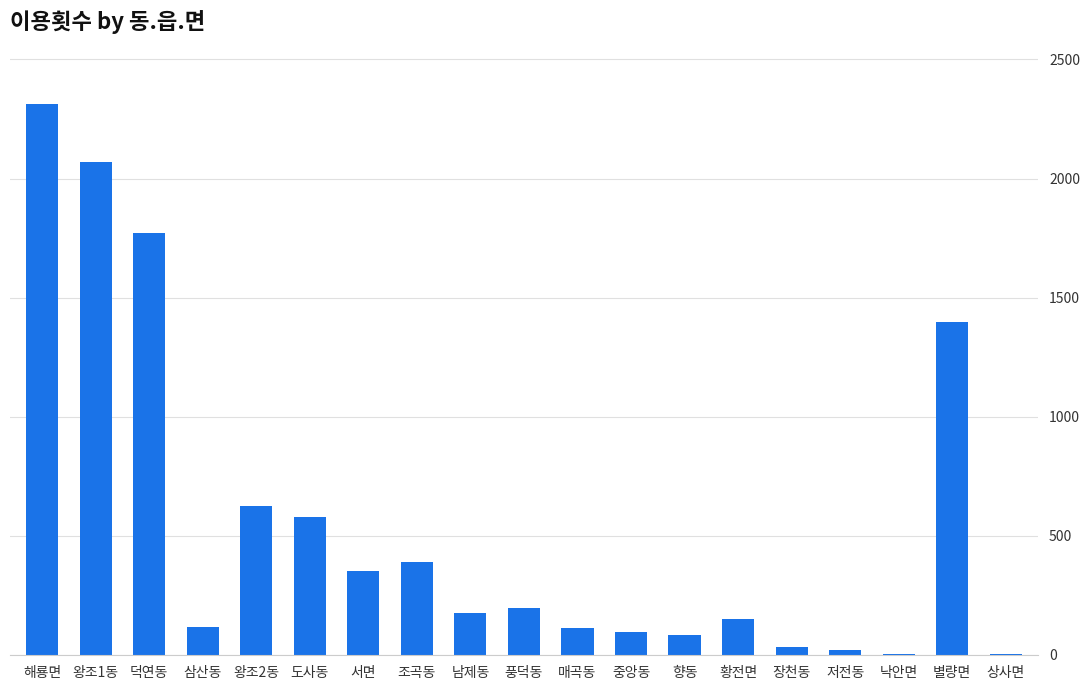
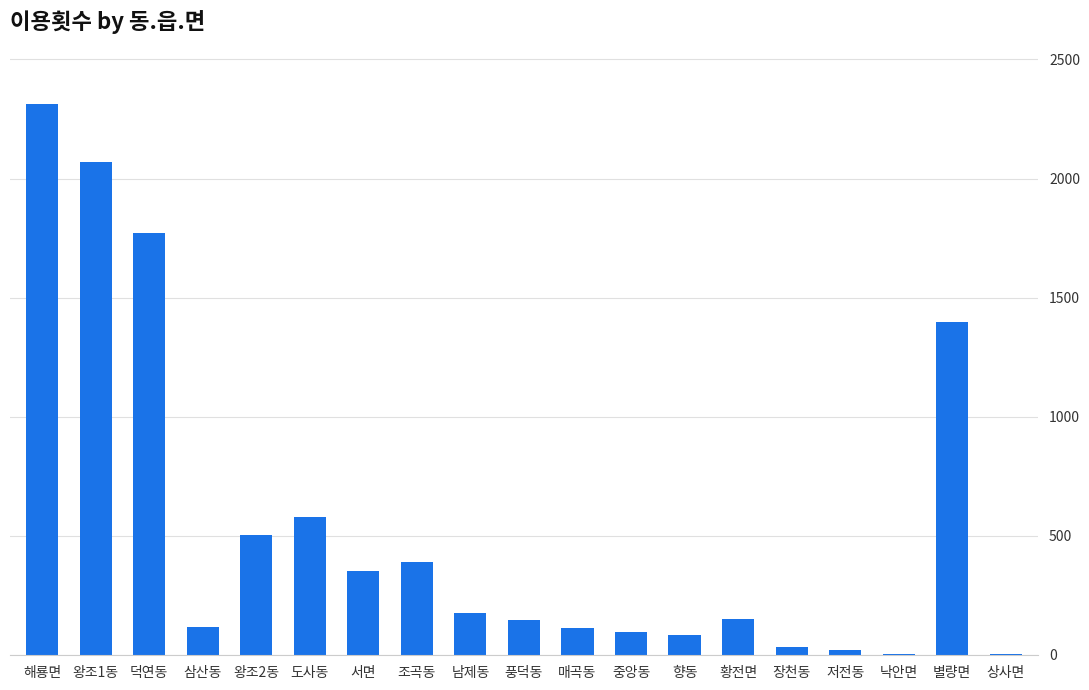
  {
    "해룡면": 2320,
    "왕조1동": 2070,
    "덕연동": 1770,
    "삼산동": 120,
-   "왕조2동": 630,
+   "왕조2동": 500,
    "도사동": 580,
    "서면": 350,
    "조곡동": 390,
    "남제동": 180,
-   "풍덕동": 200,
+   "풍덕동": 150,
    "매곡동": 120,
    "중앙동": 100,
    "향동": 80,
    "황전면": 150,
    "장천동": 30,
    "저전동": 20,
    "별량면": 1400
  }
